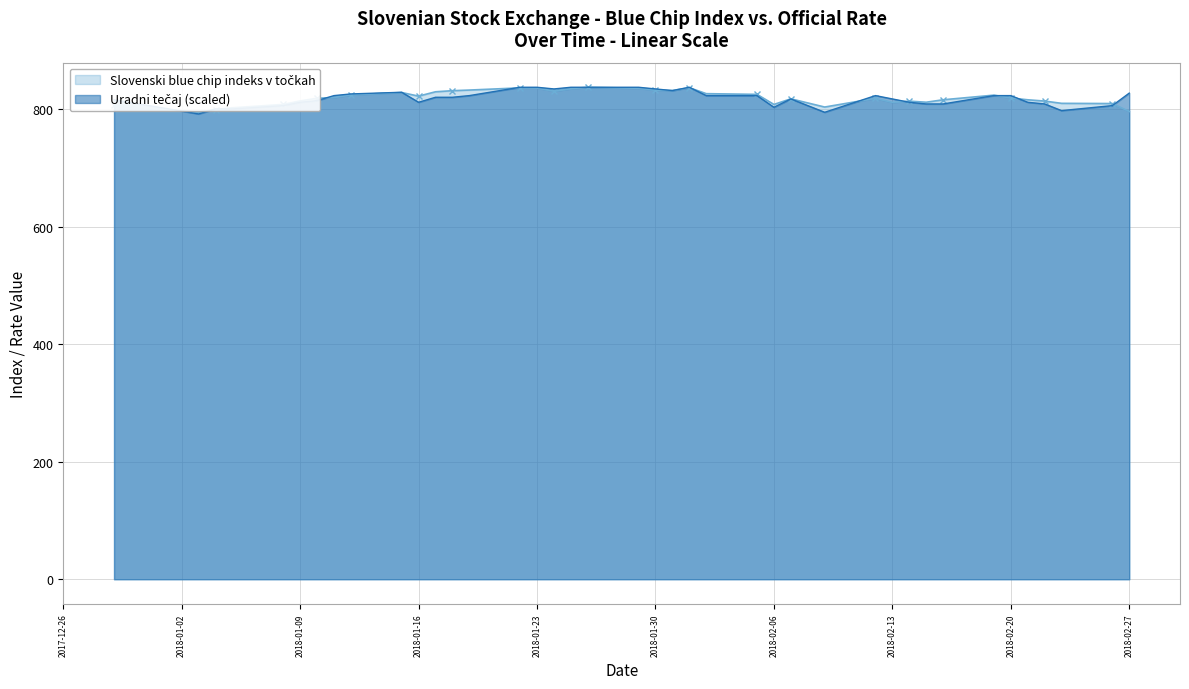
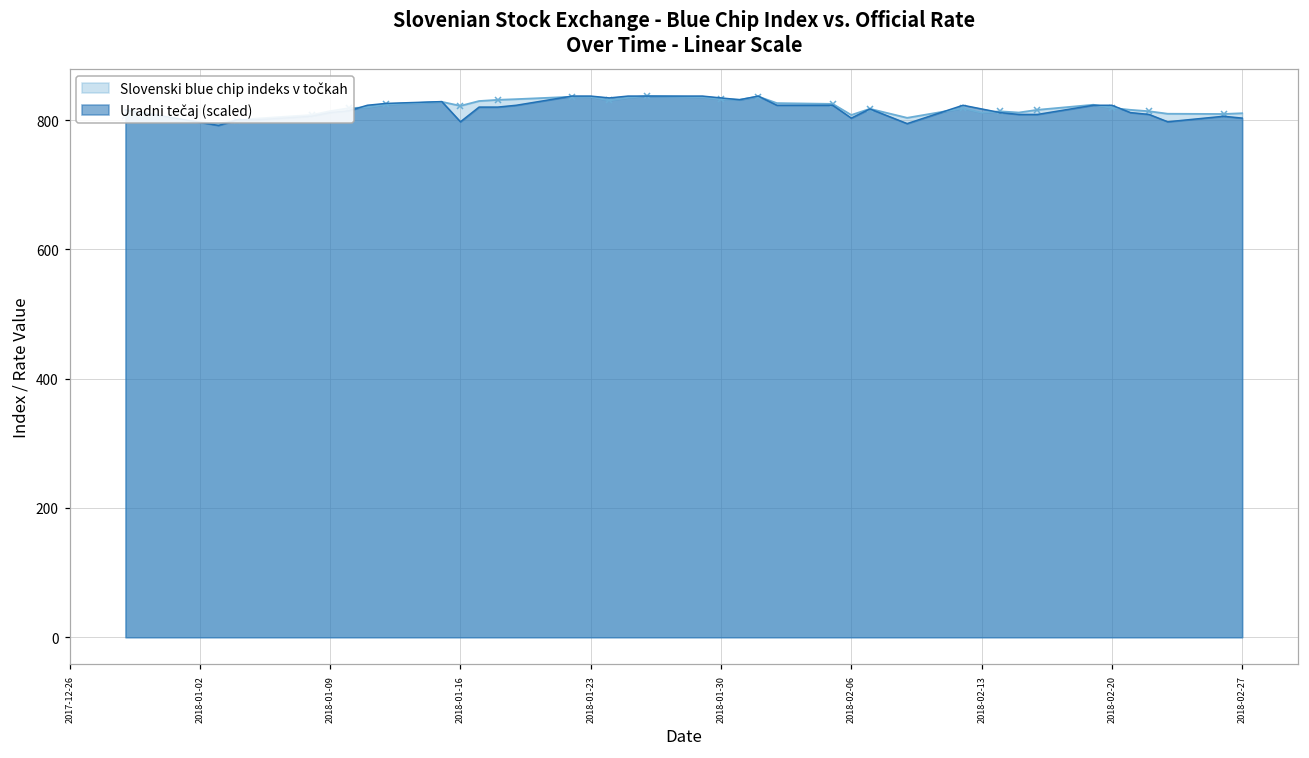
  {
    "Slovenski blue chip indeks v točkah": {
      "2018-01-16": 820,
      "2018-02-06": 810,
      "2018-02-13": 810,
-     "2018-02-27": 800
+     "2018-02-27": 810
    },
    "Uradni tečaj (scaled)": {
-     "2018-01-16": 810,
+     "2018-01-16": 800,
      "2018-02-06": 800,
      "2018-02-13": 820,
-     "2018-02-27": 830
+     "2018-02-27": 800
    }
  }
